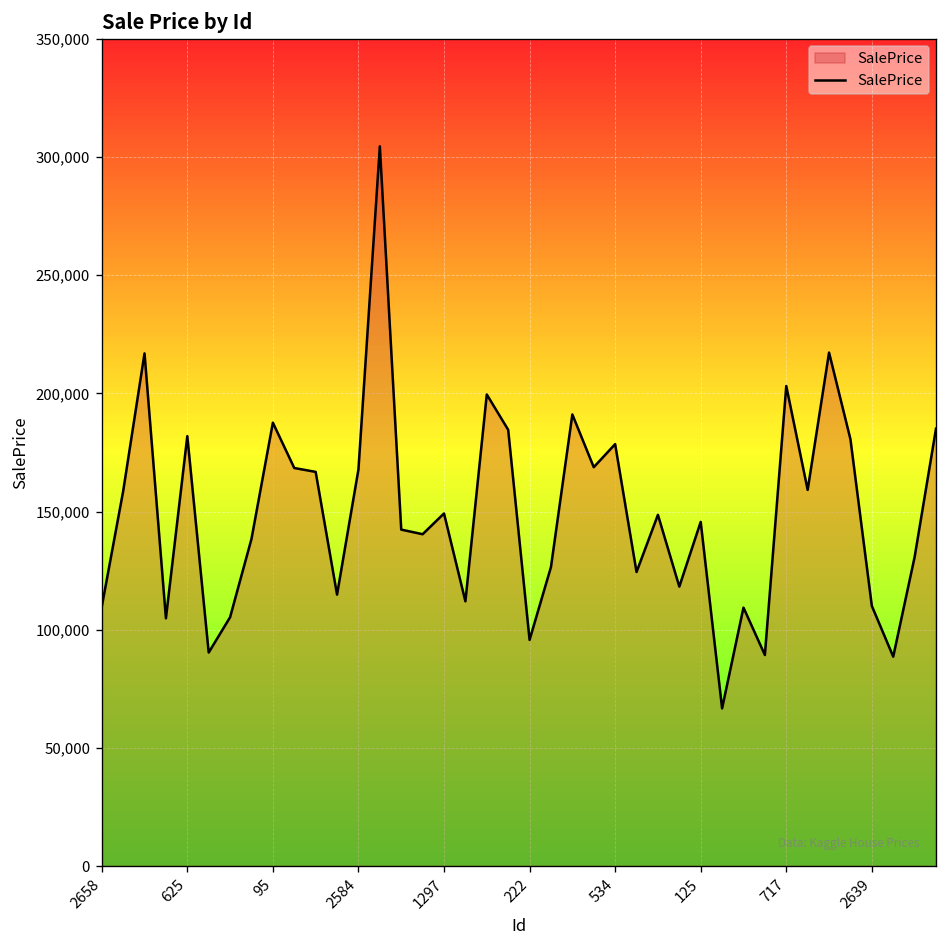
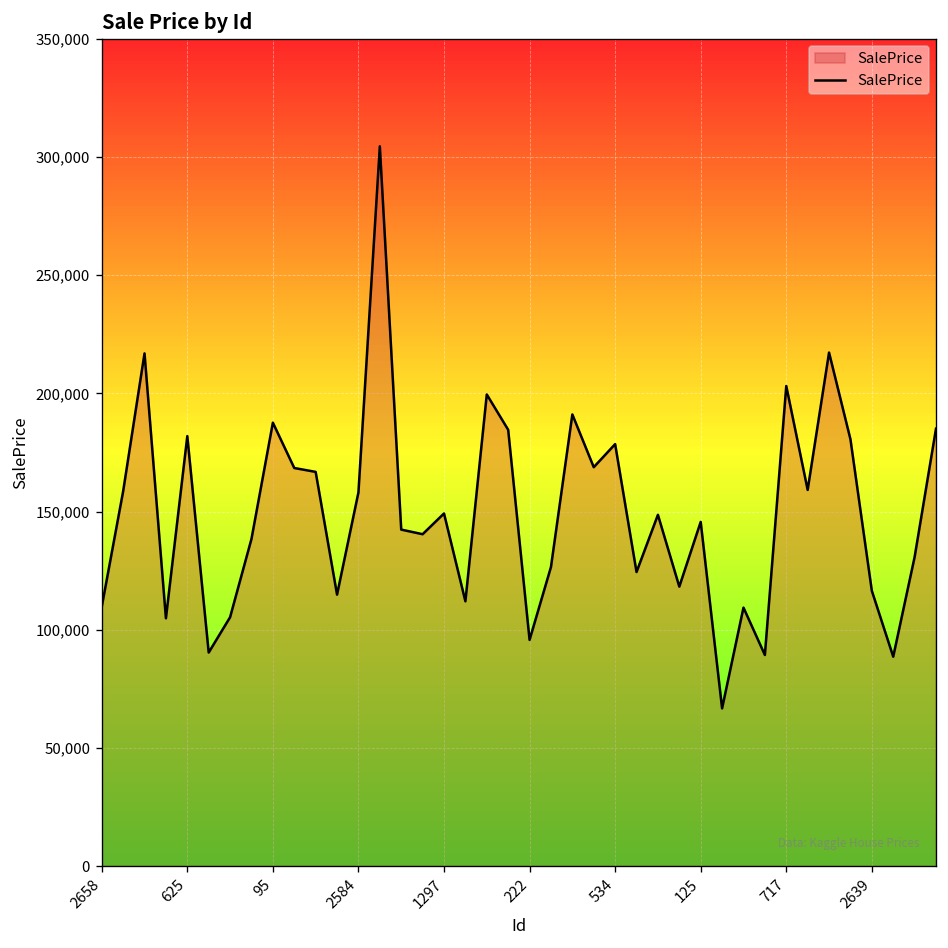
  {
    "2658": "110,000",
    "625": "182,000",
    "95": "188,000",
-   "2584": "168,000",
+   "2584": "158,000",
    "1297": "149,000",
    "222": "96,000",
    "534": "179,000",
    "125": "146,000",
    "717": "203,000",
-   "2639": "110,000"
+   "2639": "116,000"
  }
